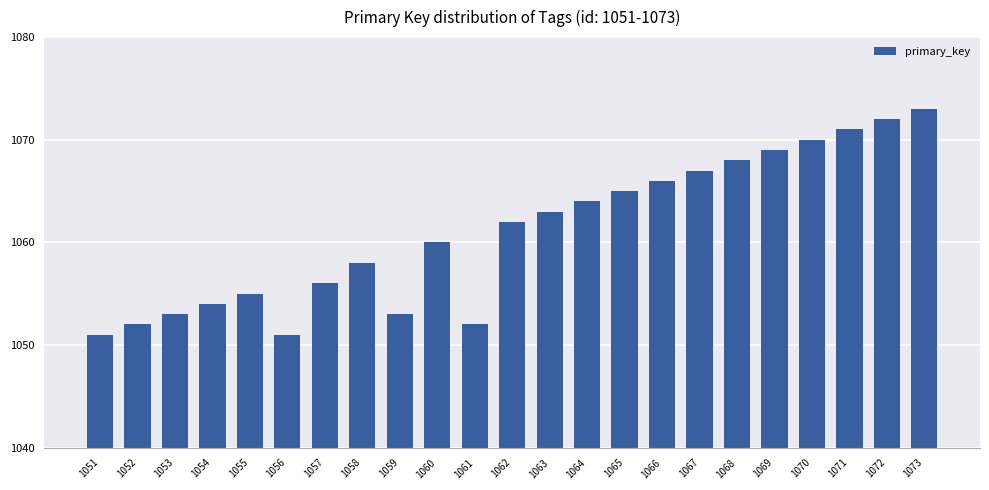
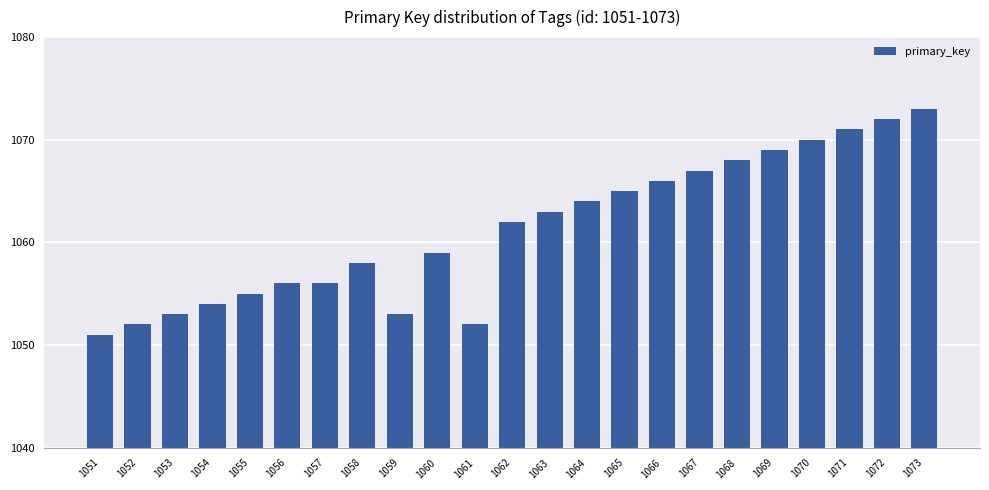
  {
    "1051": 1051,
    "1052": 1052,
    "1053": 1053,
    "1054": 1054,
    "1055": 1055,
-   "1056": 1051,
+   "1056": 1056,
    "1057": 1056,
    "1058": 1058,
    "1059": 1053,
-   "1060": 1060,
+   "1060": 1059,
    "1061": 1052,
    "1062": 1062,
    "1063": 1063,
    "1064": 1064,
    "1065": 1065,
    "1066": 1066,
    "1067": 1067,
    "1068": 1068,
    "1069": 1069,
    "1070": 1070,
    "1071": 1071,
    "1072": 1072,
    "1073": 1073
  }
